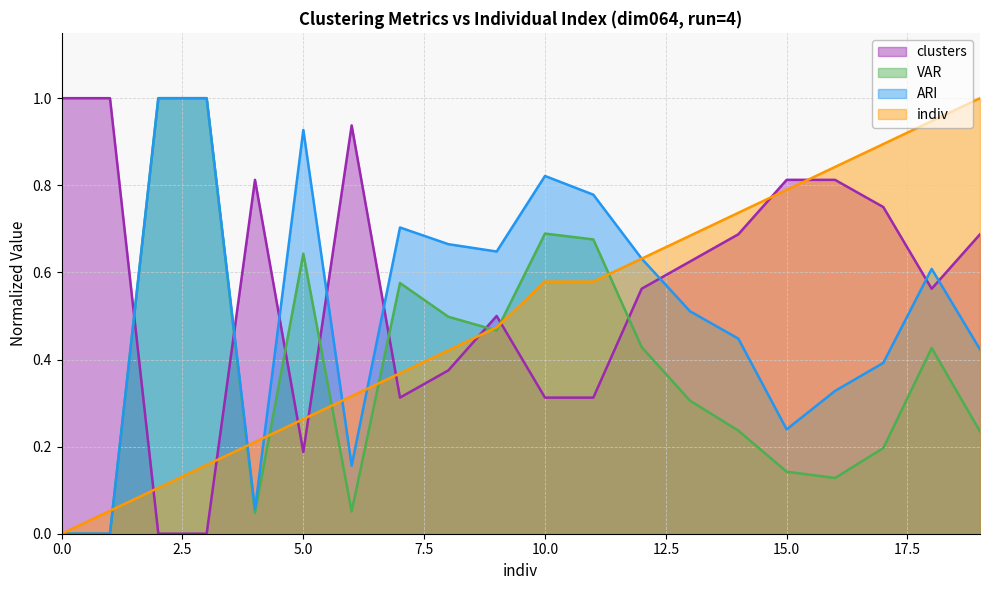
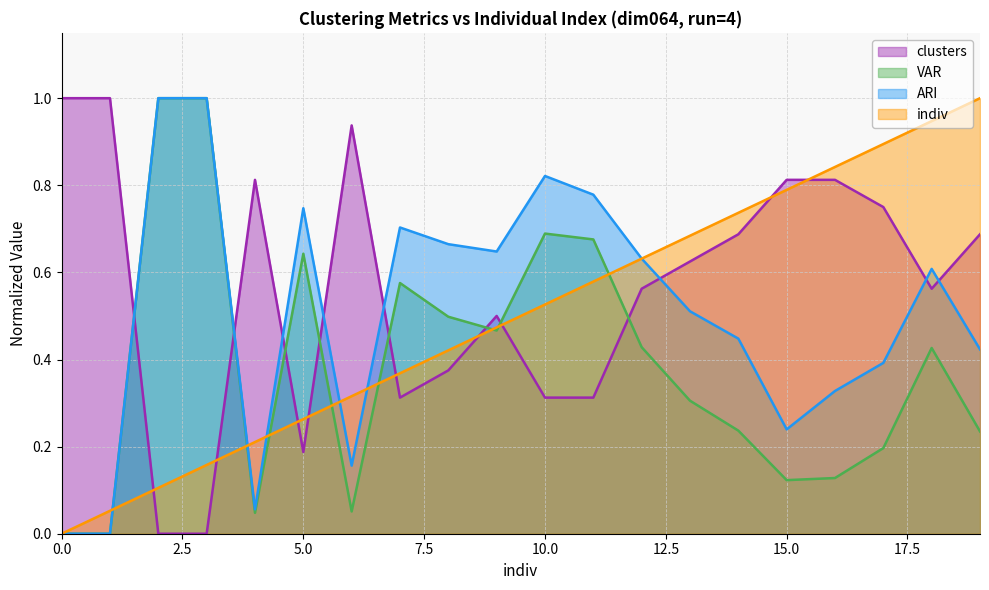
  {
    "clusters": {
      "0.0": 1.00,
      "5.0": 0.19,
      "10.0": 0.31,
      "15.0": 0.81
    },
    "VAR": {
      "5.0": 0.64,
      "10.0": 0.69,
-     "15.0": 0.14
+     "15.0": 0.12
    },
    "ARI": {
-     "5.0": 0.93,
+     "5.0": 0.75,
      "10.0": 0.82,
      "15.0": 0.24
    },
    "indiv": {
      "5.0": 0.26,
-     "10.0": 0.58,
+     "10.0": 0.53,
      "15.0": 0.79
    }
  }
